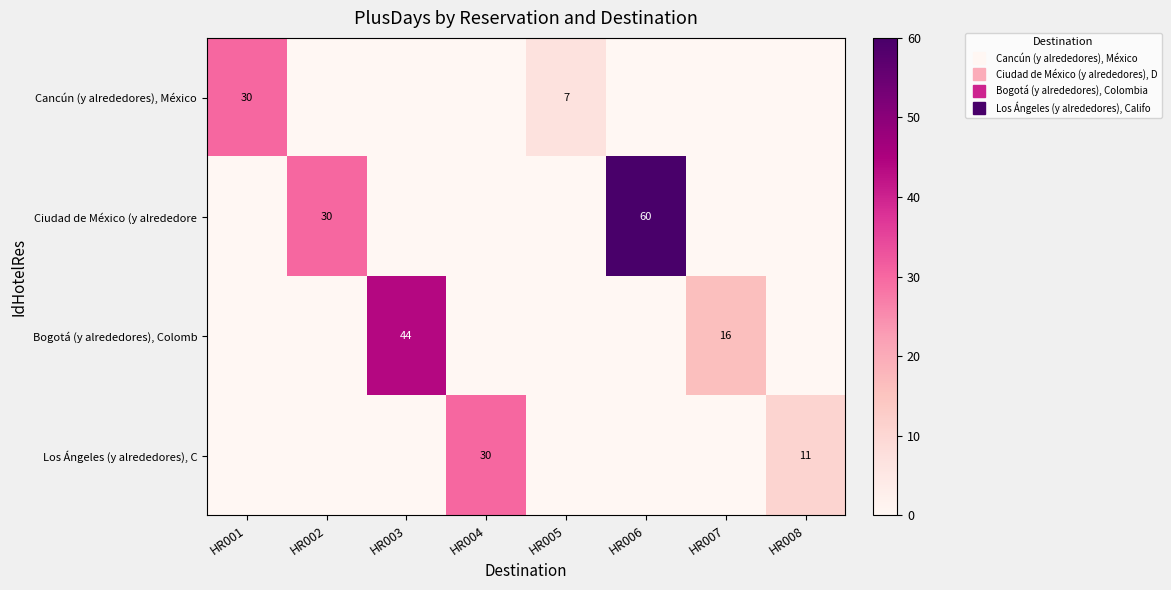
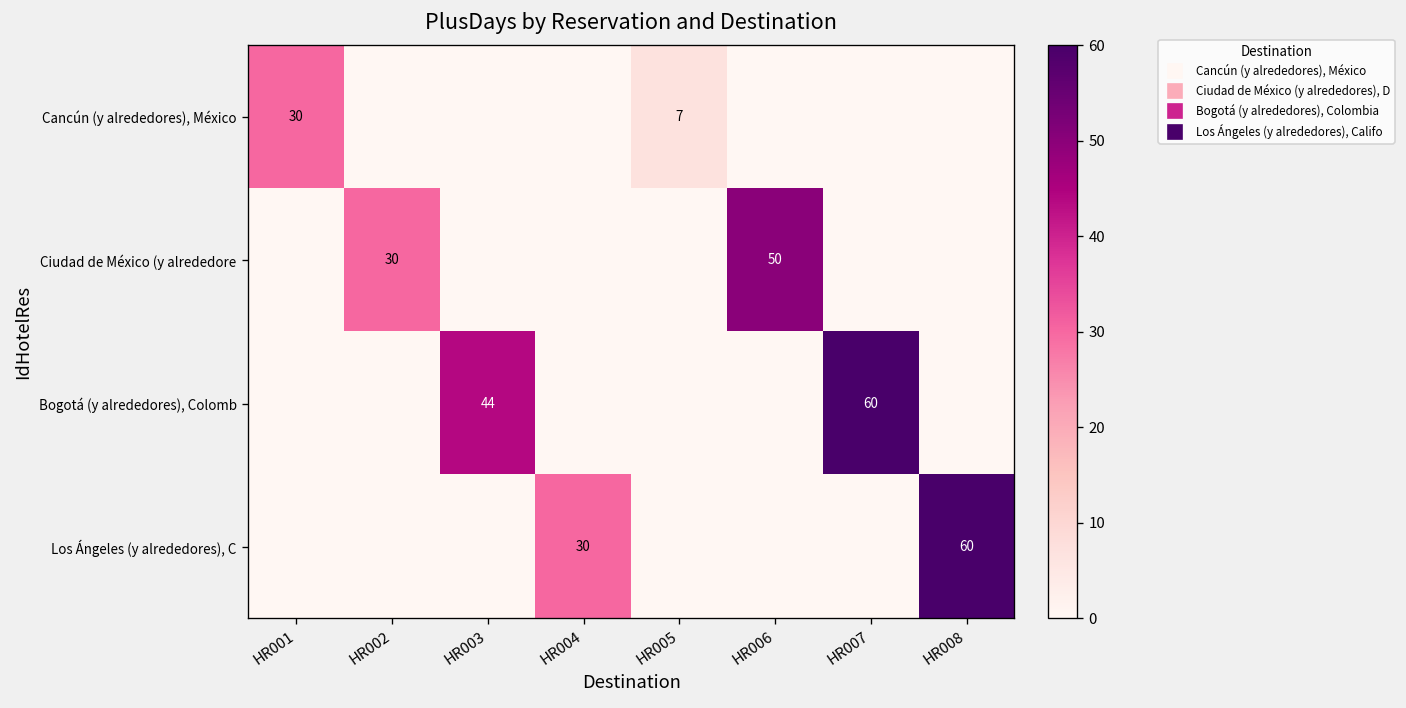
  {
    "Cancún (y alrededores), México": {
      "HR001": 30,
      "HR005": 7
    },
    "Ciudad de México (y alrededore": {
      "HR002": 30,
-     "HR006": 60
+     "HR006": 50
    },
    "Bogotá (y alrededores), Colomb": {
      "HR003": 44,
-     "HR007": 16
+     "HR007": 60
    },
    "Los Ángeles (y alrededores), C": {
      "HR004": 30,
-     "HR008": 11
+     "HR008": 60
    }
  }
